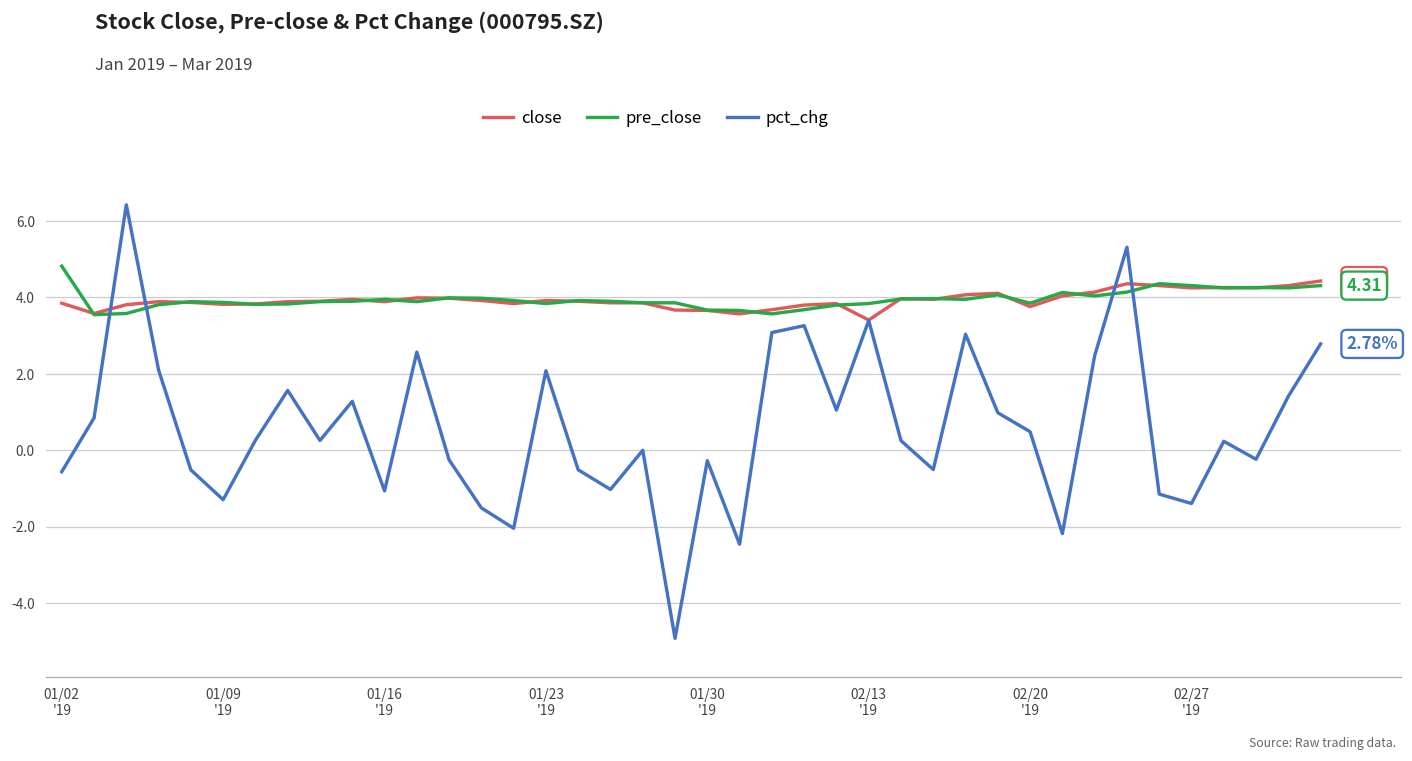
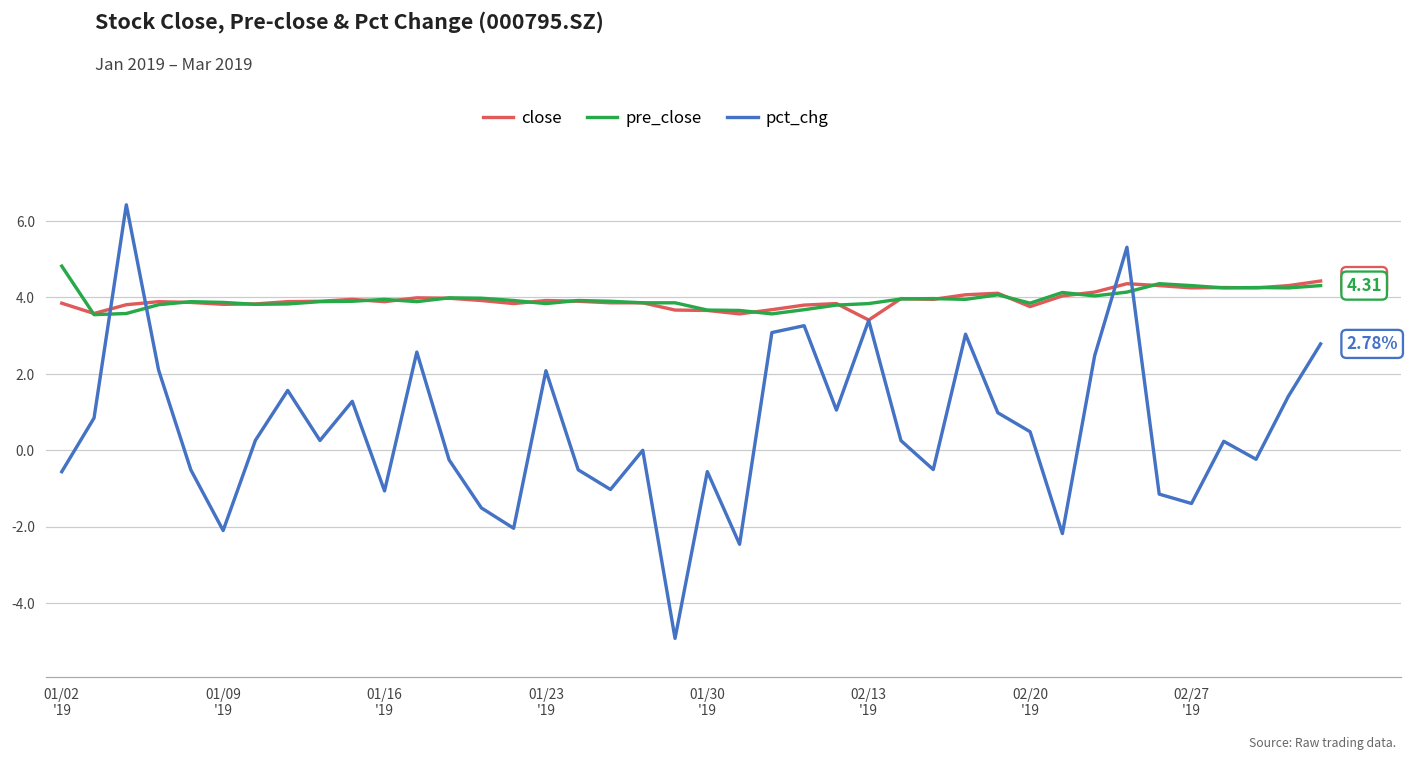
  {
    "close": {
      "01/02 '19": 3.9,
      "01/23 '19": 3.9,
      "02/20 '19": 3.8
    },
    "pre_close": {
      "01/02 '19": 4.8,
      "01/23 '19": 3.8,
      "02/13 '19": 3.8,
      "02/20 '19": 3.9
    },
    "pct_chg": {
      "01/02 '19": -0.6,
-     "01/09 '19": -1.3,
+     "01/09 '19": -2.1,
      "01/16 '19": -1.1,
      "01/23 '19": 2.1,
-     "01/30 '19": -0.3,
+     "01/30 '19": -0.6,
      "02/20 '19": 0.5,
      "02/27 '19": -1.4
    }
  }
